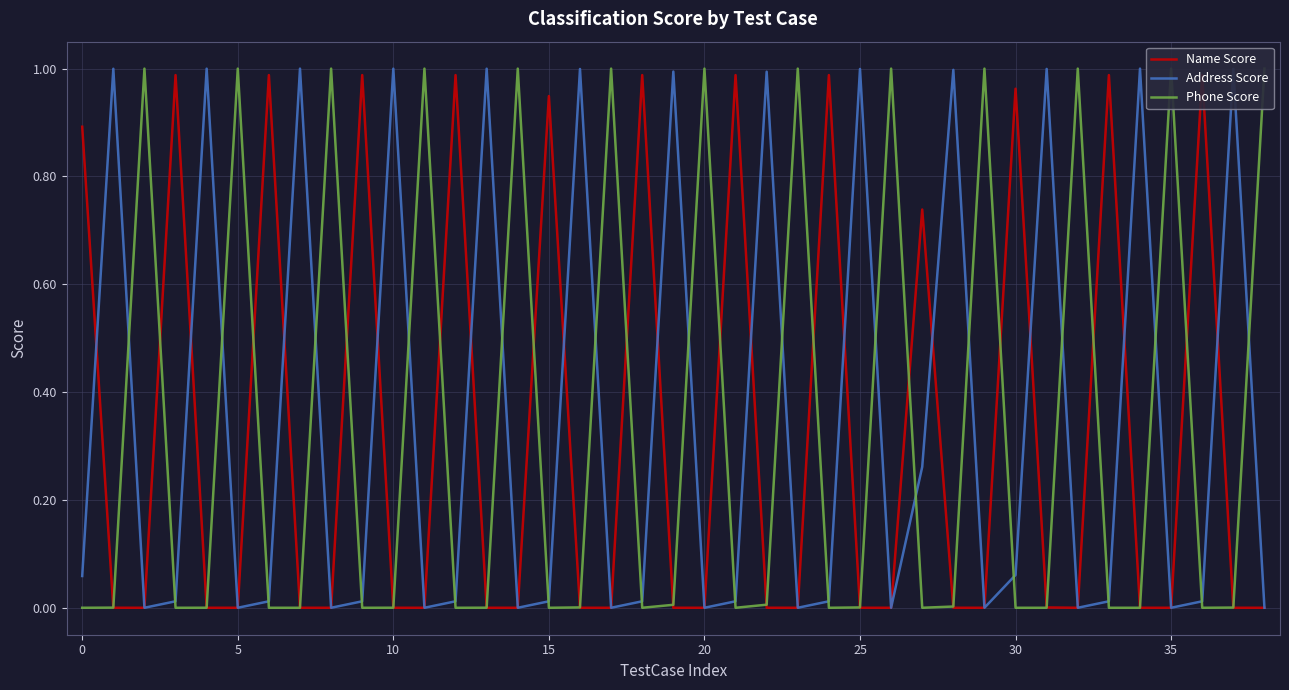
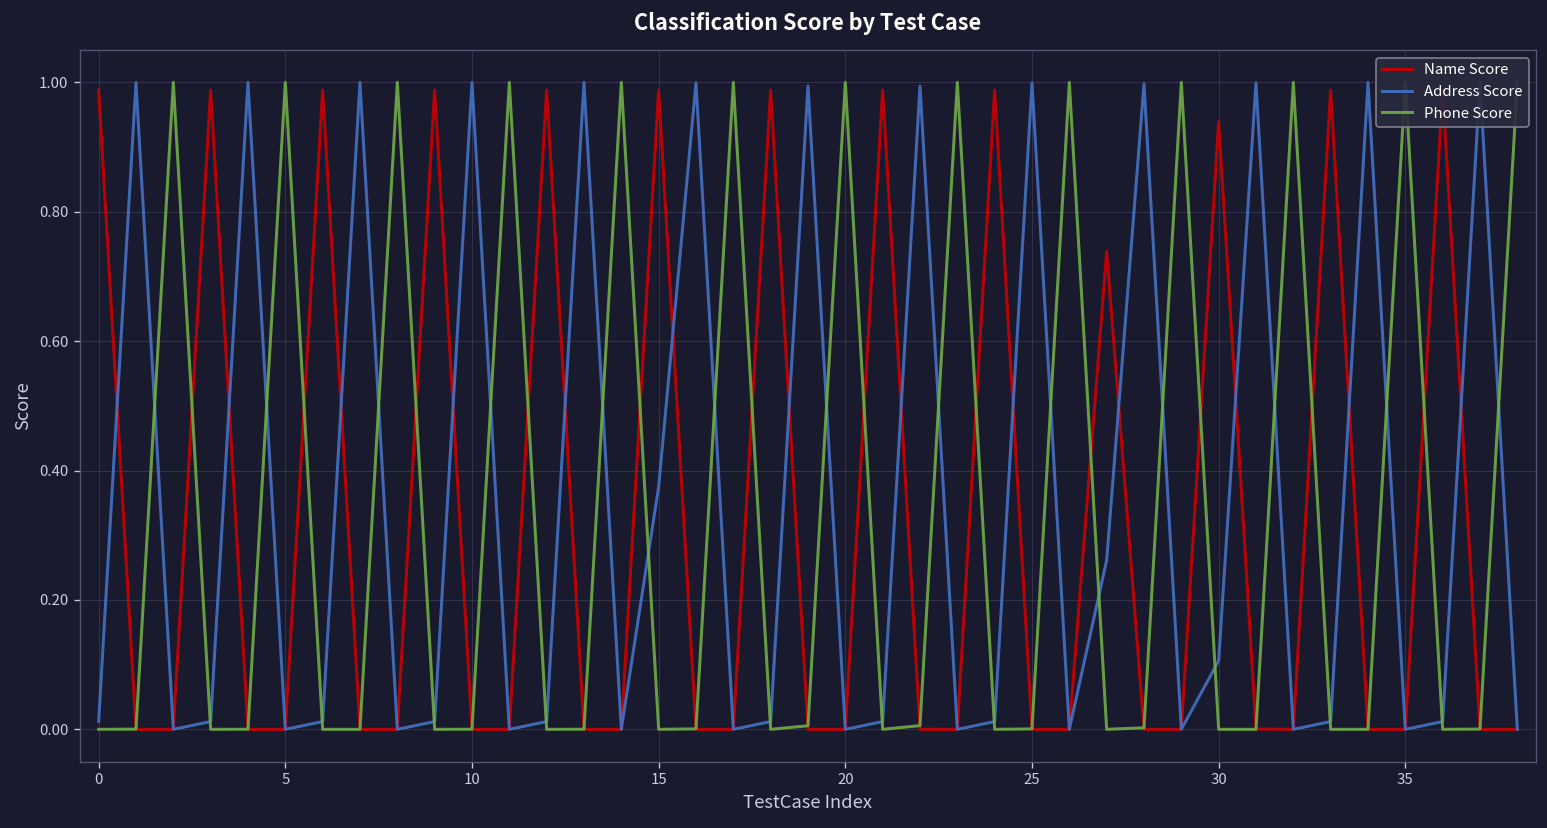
  {
    "Name Score": {
-     "0": 0.89,
-     "15": 0.95,
-     "30": 0.96
+     "0": 0.99,
+     "15": 0.99,
+     "30": 0.94
    },
    "Address Score": {
-     "0": 0.06,
+     "0": 0.01,
      "10": 1.00,
-     "15": 0.01,
+     "15": 0.38,
      "25": 1.00,
-     "30": 0.06
+     "30": 0.11
    },
    "Phone Score": {
      "0": 0.00,
      "5": 1.00,
      "15": 0.00,
      "20": 1.00,
      "30": 0.00
    }
  }
